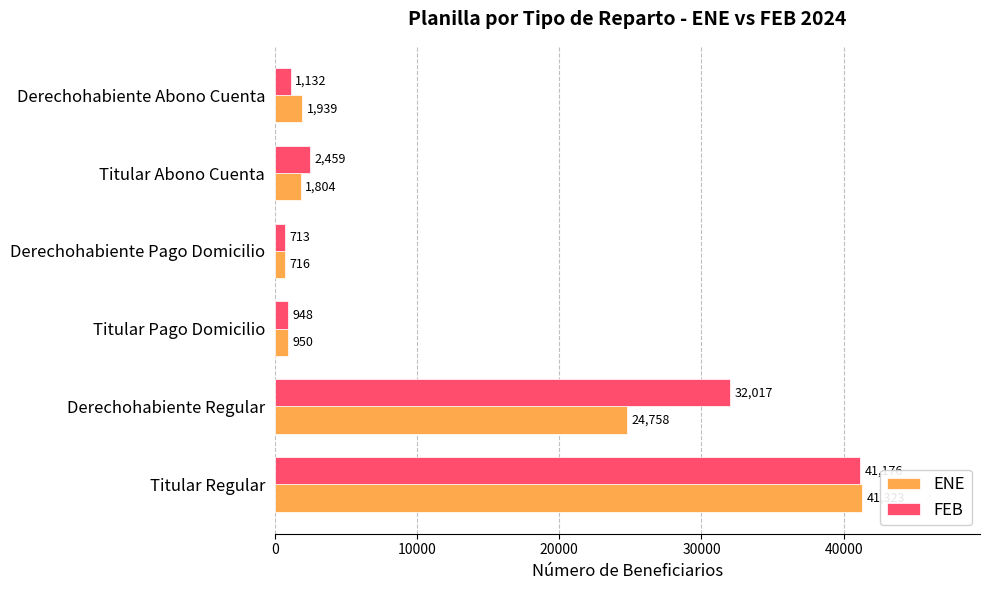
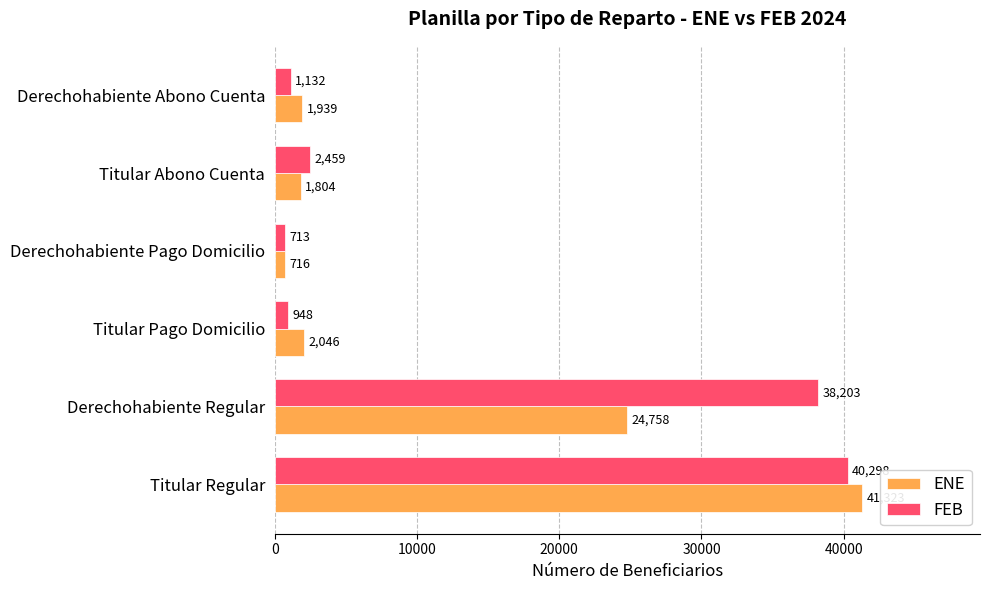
  {
    "ENE": {
      "Derechohabiente Abono Cuenta": "1,939",
      "Titular Abono Cuenta": "1,804",
      "Derechohabiente Pago Domicilio": "716",
-     "Titular Pago Domicilio": "950",
+     "Titular Pago Domicilio": "2,046",
      "Derechohabiente Regular": "24,758"
    },
    "FEB": {
      "Derechohabiente Abono Cuenta": "1,132",
      "Titular Abono Cuenta": "2,459",
      "Derechohabiente Pago Domicilio": "713",
      "Titular Pago Domicilio": "948",
-     "Derechohabiente Regular": "32,017",
-     "Titular Regular": "41200"
+     "Derechohabiente Regular": "38,203",
+     "Titular Regular": "40300"
    }
  }
